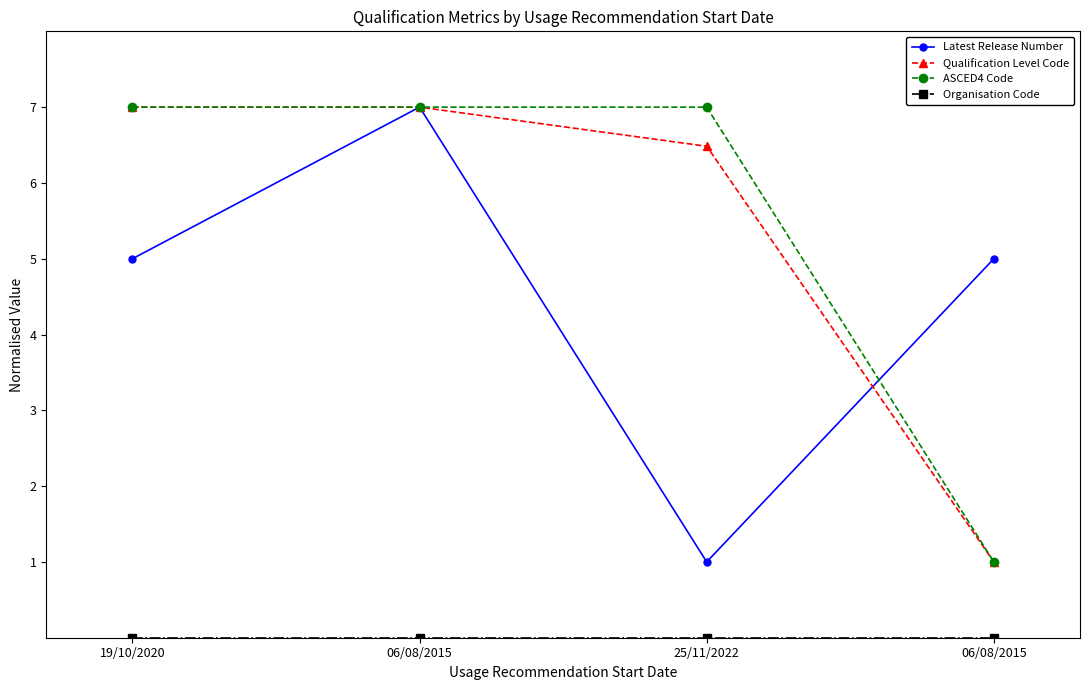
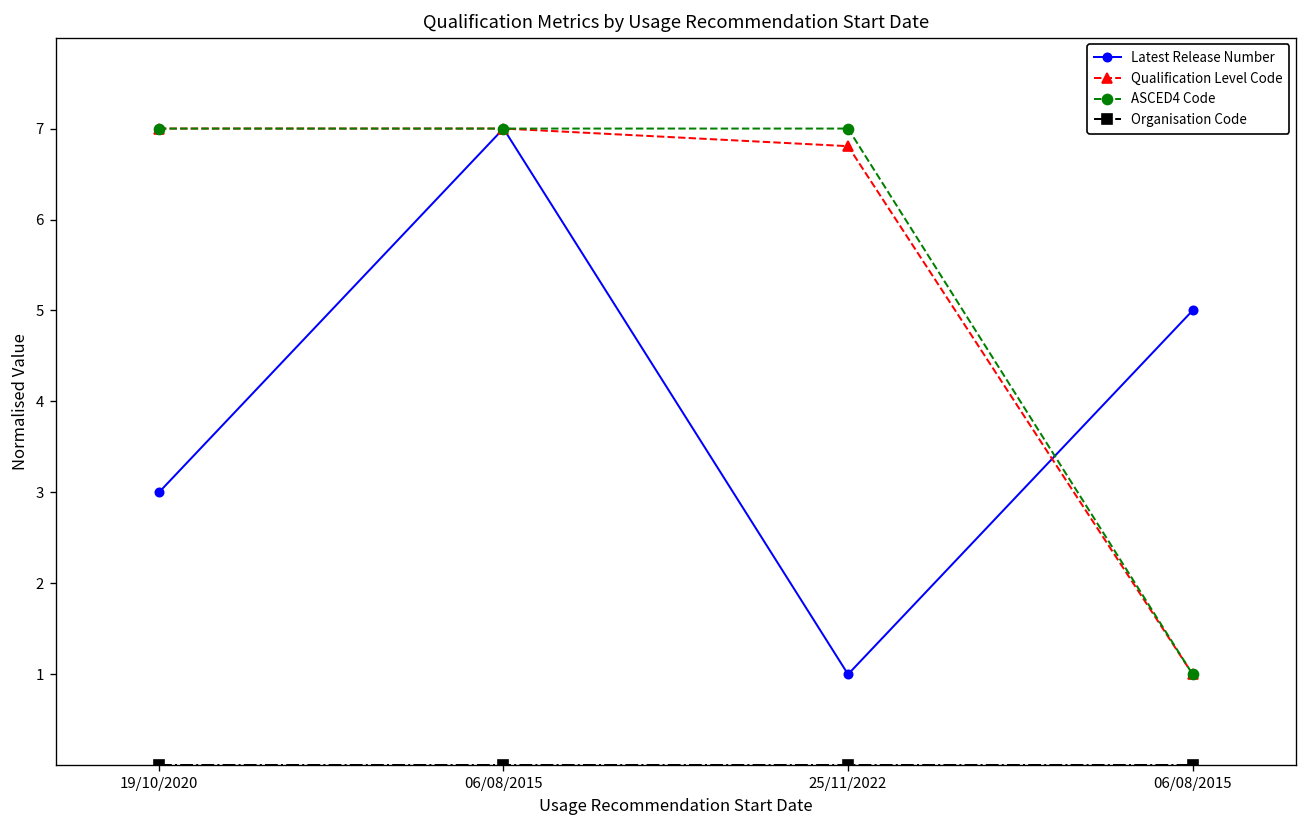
  {
    "Latest Release Number": {
-     "19/10/2020": 5.0,
+     "19/10/2020": 3.0,
      "25/11/2022": 1.0
    },
    "Qualification Level Code": {
-     "25/11/2022": 6.5
+     "25/11/2022": 6.8
    },
    "ASCED4 Code": {
      "25/11/2022": 7.0
    },
    "Organisation Code": {
      "19/10/2020": 0.0,
      "25/11/2022": 0.0
    }
  }
